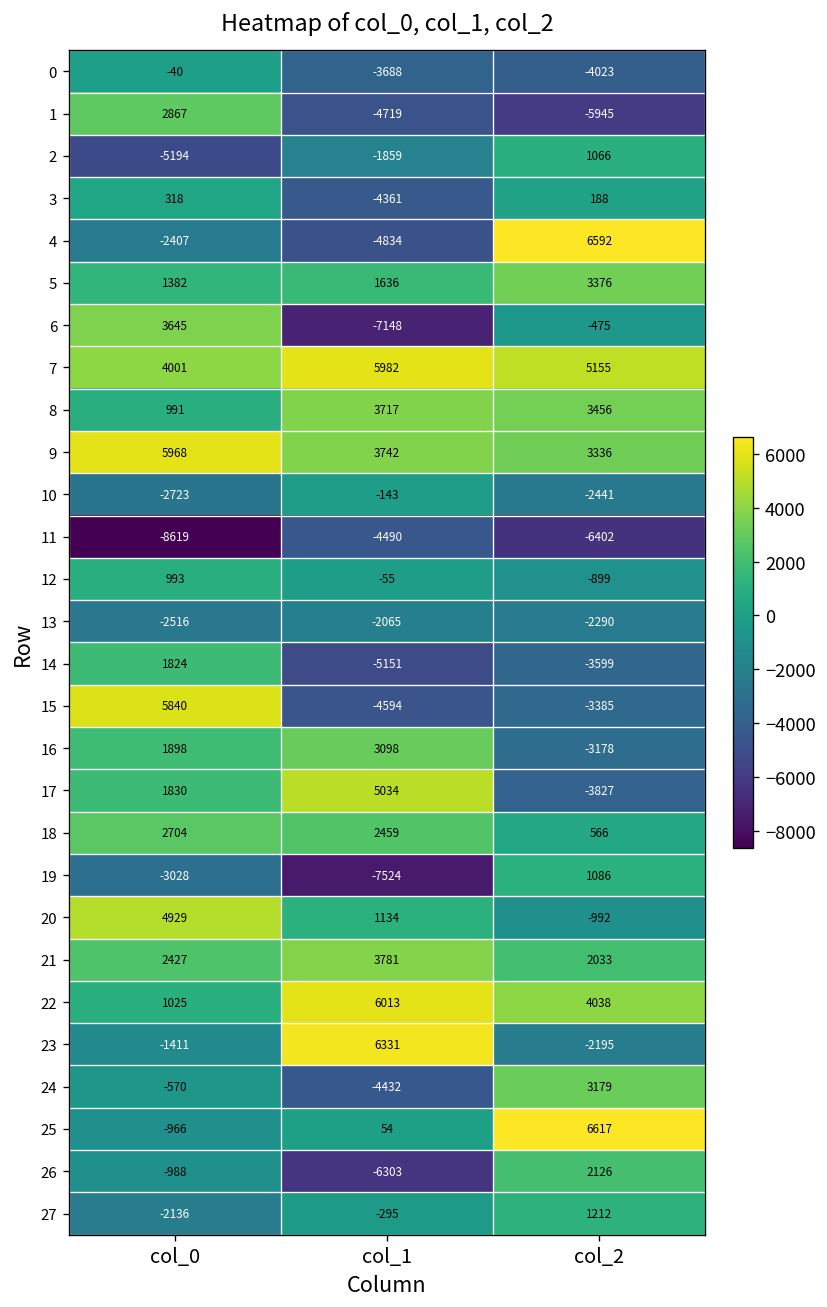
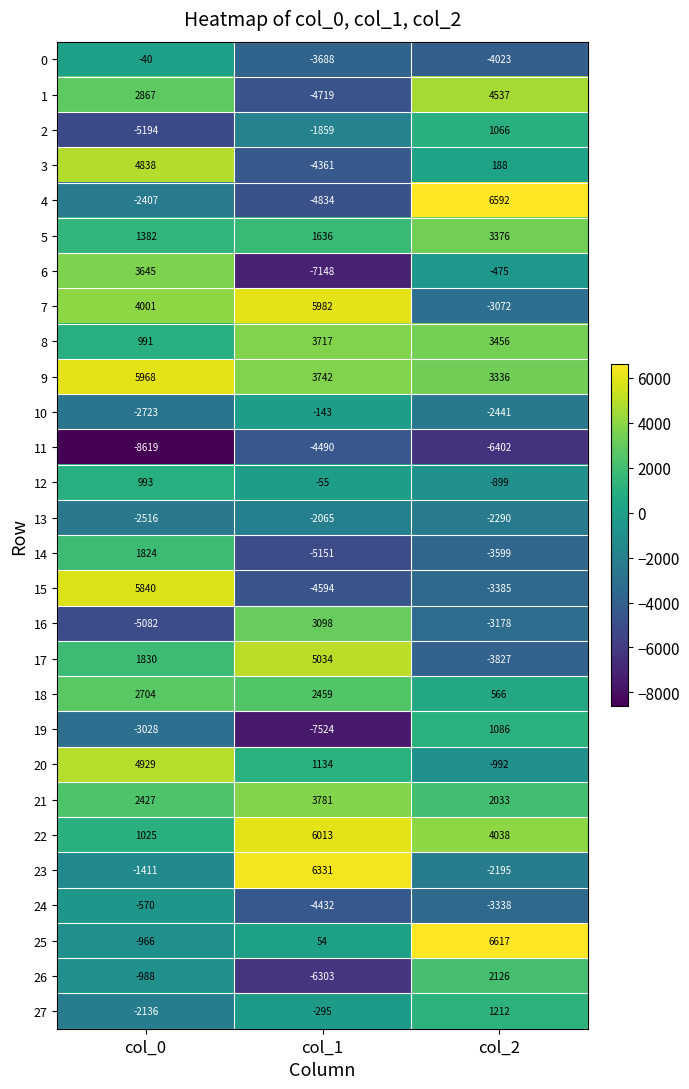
  {
    "0": {
      "col_0": -40,
      "col_1": -3688,
      "col_2": -4023
    },
    "1": {
      "col_0": 2867,
      "col_1": -4719,
-     "col_2": -5945
+     "col_2": 4537
    },
    "2": {
      "col_0": -5194,
      "col_1": -1859,
      "col_2": 1066
    },
    "3": {
-     "col_0": 318,
+     "col_0": 4838,
      "col_1": -4361,
      "col_2": 188
    },
    "4": {
      "col_0": -2407,
      "col_1": -4834,
      "col_2": 6592
    },
    "5": {
      "col_0": 1382,
      "col_1": 1636,
      "col_2": 3376
    },
    "6": {
      "col_0": 3645,
      "col_1": -7148,
      "col_2": -475
    },
    "7": {
      "col_0": 4001,
      "col_1": 5982,
-     "col_2": 5155
+     "col_2": -3072
    },
    "8": {
      "col_0": 991,
      "col_1": 3717,
      "col_2": 3456
    },
    "9": {
      "col_0": 5968,
      "col_1": 3742,
      "col_2": 3336
    },
    "10": {
      "col_0": -2723,
      "col_1": -143,
      "col_2": -2441
    },
    "11": {
      "col_0": -8619,
      "col_1": -4490,
      "col_2": -6402
    },
    "12": {
      "col_0": 993,
      "col_1": -55,
      "col_2": -899
    },
    "13": {
      "col_0": -2516,
      "col_1": -2065,
      "col_2": -2290
    },
    "14": {
      "col_0": 1824,
      "col_1": -5151,
      "col_2": -3599
    },
    "15": {
      "col_0": 5840,
      "col_1": -4594,
      "col_2": -3385
    },
    "16": {
-     "col_0": 1898,
+     "col_0": -5082,
      "col_1": 3098,
      "col_2": -3178
    },
    "17": {
      "col_0": 1830,
      "col_1": 5034,
      "col_2": -3827
    },
    "18": {
      "col_0": 2704,
      "col_1": 2459,
      "col_2": 566
    },
    "19": {
      "col_0": -3028,
      "col_1": -7524,
      "col_2": 1086
    },
    "20": {
      "col_0": 4929,
      "col_1": 1134,
      "col_2": -992
    },
    "21": {
      "col_0": 2427,
      "col_1": 3781,
      "col_2": 2033
    },
    "22": {
      "col_0": 1025,
      "col_1": 6013,
      "col_2": 4038
    },
    "23": {
      "col_0": -1411,
      "col_1": 6331,
      "col_2": -2195
    },
    "24": {
      "col_0": -570,
      "col_1": -4432,
-     "col_2": 3179
+     "col_2": -3338
    },
    "25": {
      "col_0": -966,
      "col_1": 54,
      "col_2": 6617
    },
    "26": {
      "col_0": -988,
      "col_1": -6303,
      "col_2": 2126
    },
    "27": {
      "col_0": -2136,
      "col_1": -295,
      "col_2": 1212
    }
  }
